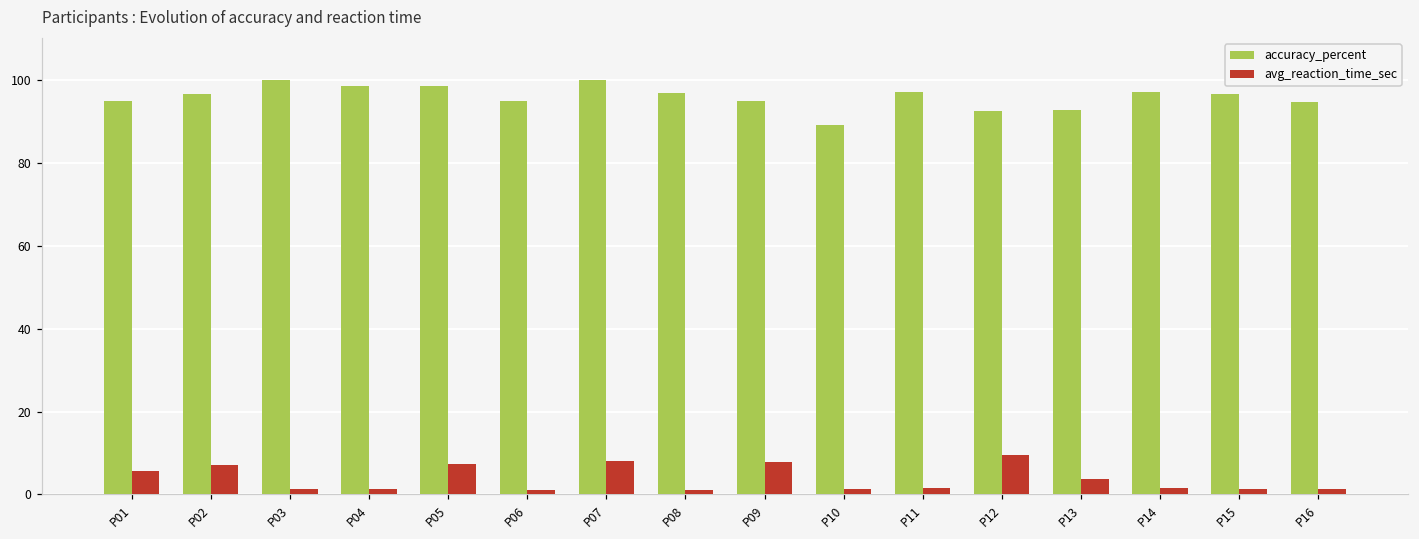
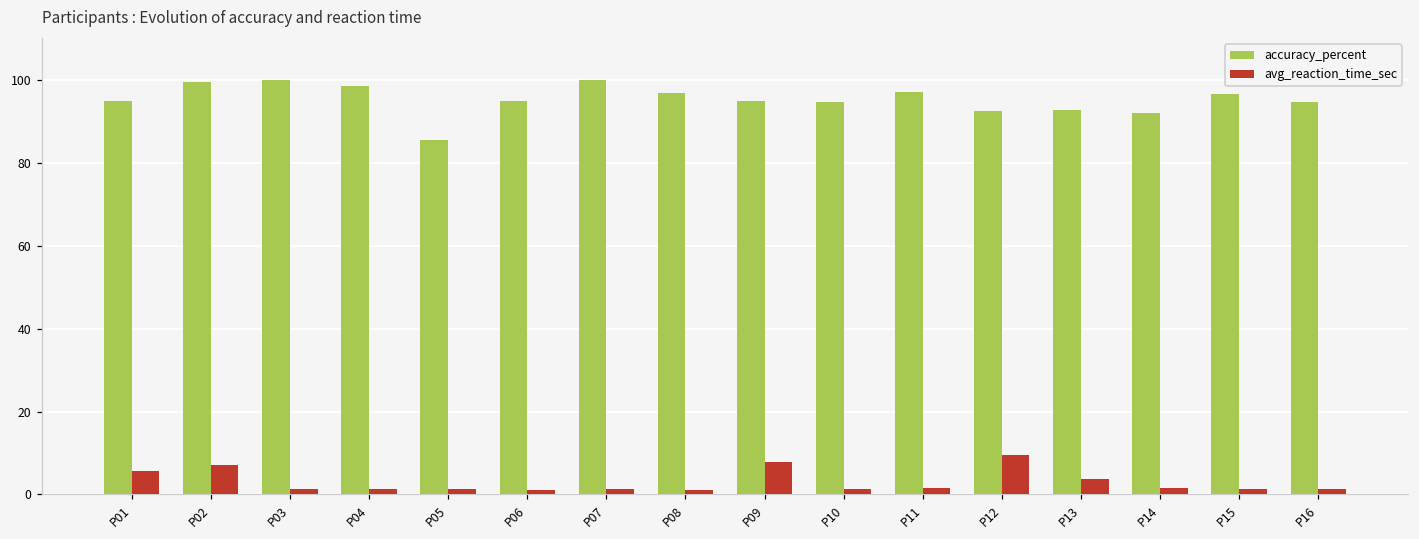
  {
    "accuracy_percent": {
      "P01": 95,
-     "P02": 97,
+     "P02": 99,
      "P03": 100,
      "P04": 99,
-     "P05": 99,
+     "P05": 86,
      "P06": 95,
      "P07": 100,
      "P08": 97,
      "P09": 95,
-     "P10": 89,
+     "P10": 95,
      "P11": 97,
      "P12": 93,
      "P13": 93,
-     "P14": 97,
+     "P14": 92,
      "P15": 97,
      "P16": 95
    },
    "avg_reaction_time_sec": {
      "P01": 6,
      "P02": 7,
      "P03": 1,
      "P04": 1,
-     "P05": 7,
+     "P05": 1,
      "P06": 1,
-     "P07": 8,
+     "P07": 1,
      "P08": 1,
      "P09": 8,
      "P10": 1,
      "P11": 2,
      "P12": 10,
      "P13": 4,
      "P14": 2,
      "P15": 1,
      "P16": 1
    }
  }
